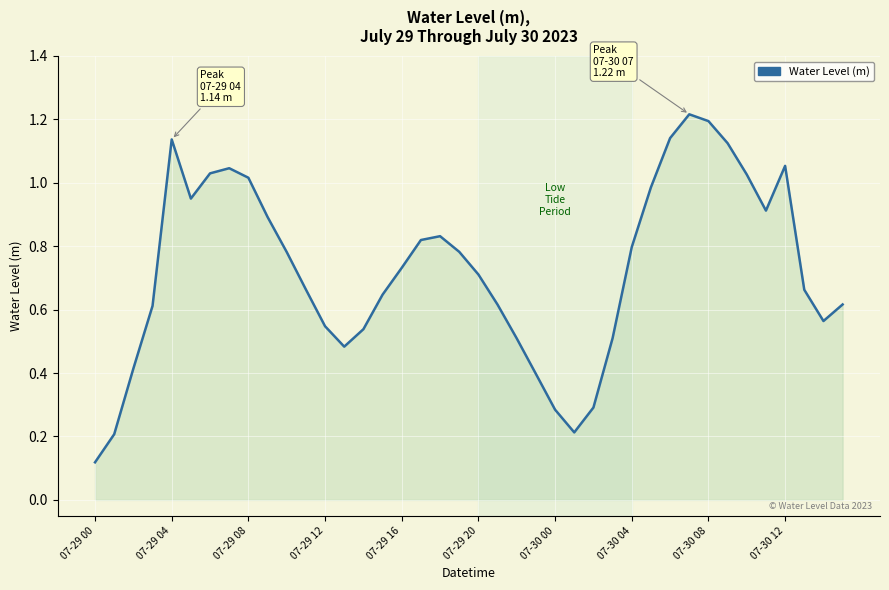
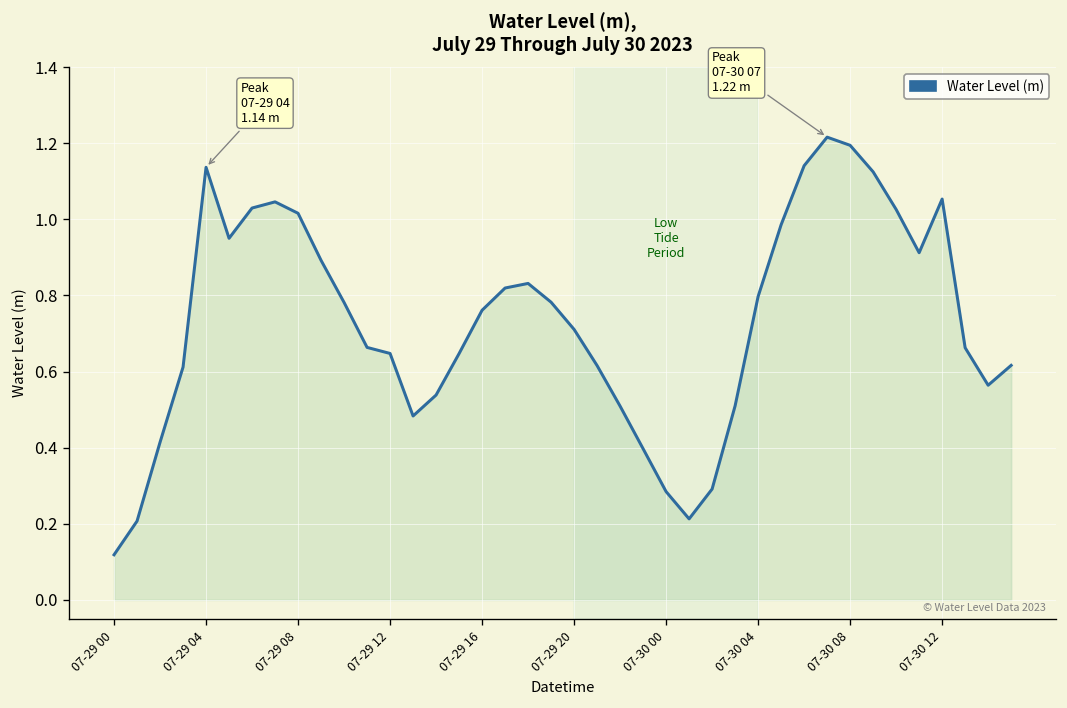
  {
    "07-29 00": 0.12,
    "07-29 08": 1.02,
-   "07-29 12": 0.55,
-   "07-29 16": 0.73,
+   "07-29 12": 0.65,
+   "07-29 16": 0.76,
    "07-29 20": 0.71,
    "07-30 00": 0.28,
    "07-30 04": 0.80,
    "07-30 08": 1.19,
    "07-30 12": 1.05
  }
